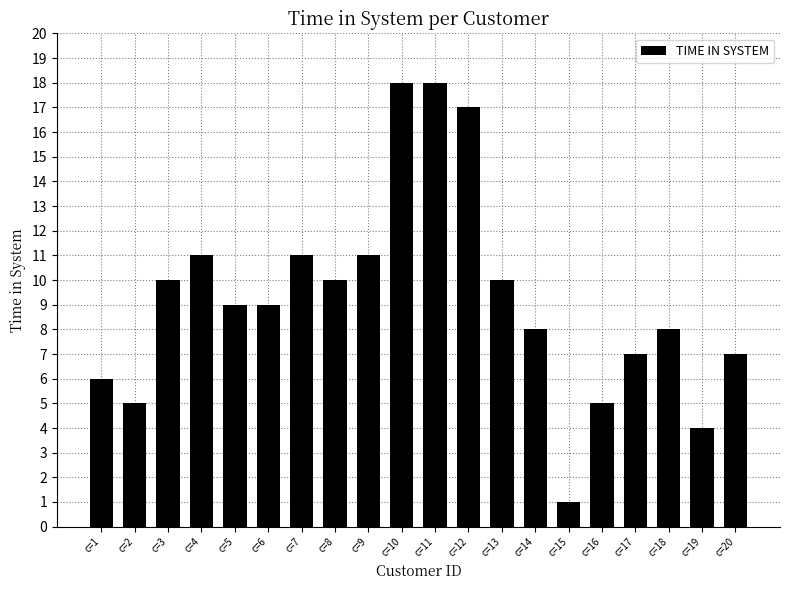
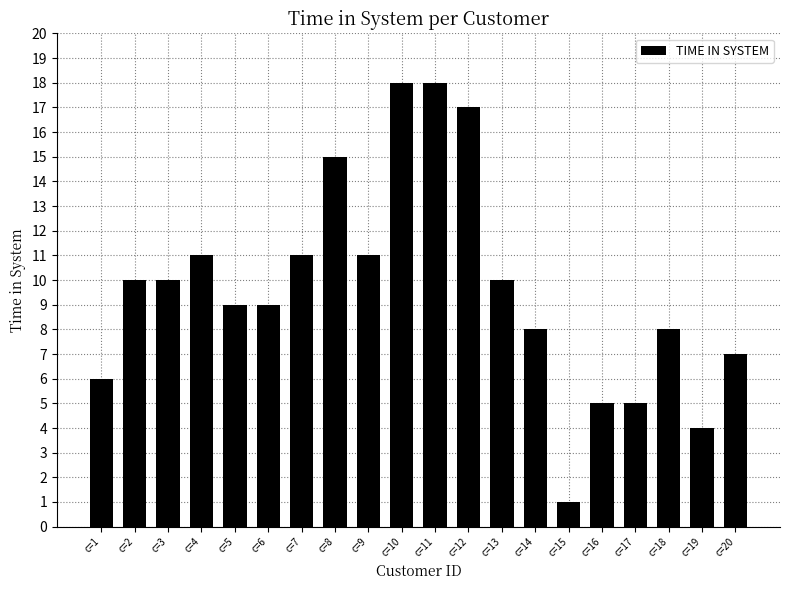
  {
    "c=1": 6,
-   "c=2": 5,
+   "c=2": 10,
    "c=3": 10,
    "c=4": 11,
    "c=5": 9,
    "c=6": 9,
    "c=7": 11,
-   "c=8": 10,
+   "c=8": 15,
    "c=9": 11,
    "c=10": 18,
    "c=11": 18,
    "c=12": 17,
    "c=13": 10,
    "c=14": 8,
    "c=15": 1,
    "c=16": 5,
-   "c=17": 7,
+   "c=17": 5,
    "c=18": 8,
    "c=19": 4,
    "c=20": 7
  }
